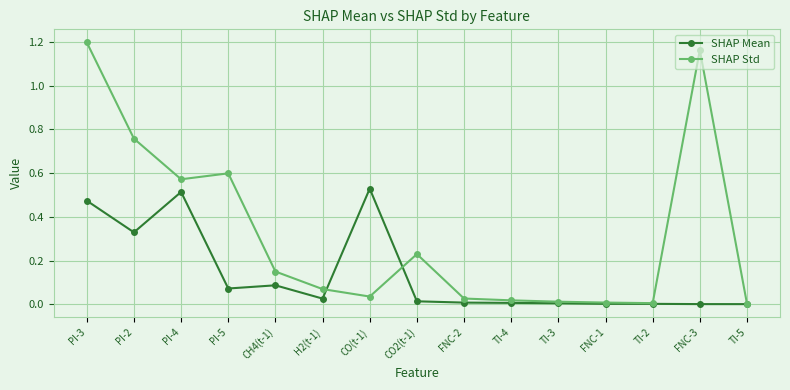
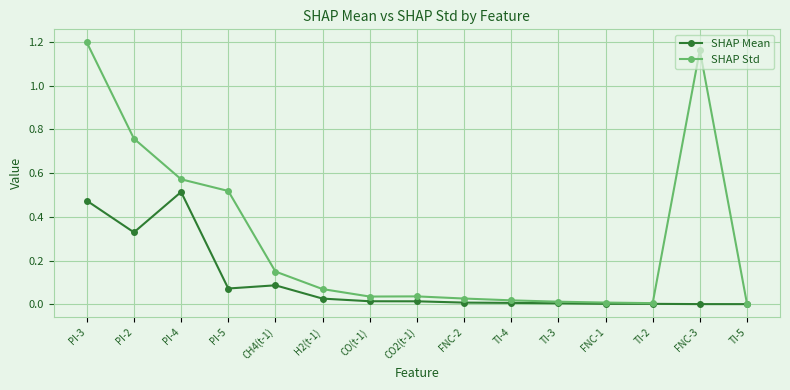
  {
    "SHAP Mean": {
      "PI-3": 0.47,
      "PI-2": 0.33,
      "PI-4": 0.51,
      "PI-5": 0.07,
      "CH4(t-1)": 0.09,
      "H2(t-1)": 0.03,
-     "CO(t-1)": 0.53,
+     "CO(t-1)": 0.01,
      "CO2(t-1)": 0.01,
      "FNC-2": 0.01,
      "TI-4": 0.01,
      "FNC-3": 0.00
    },
    "SHAP Std": {
      "PI-3": 1.20,
      "PI-2": 0.76,
      "PI-4": 0.57,
-     "PI-5": 0.60,
+     "PI-5": 0.52,
      "CH4(t-1)": 0.15,
      "H2(t-1)": 0.07,
      "CO(t-1)": 0.04,
-     "CO2(t-1)": 0.23,
+     "CO2(t-1)": 0.04,
      "FNC-2": 0.03,
      "TI-4": 0.02
    }
  }
